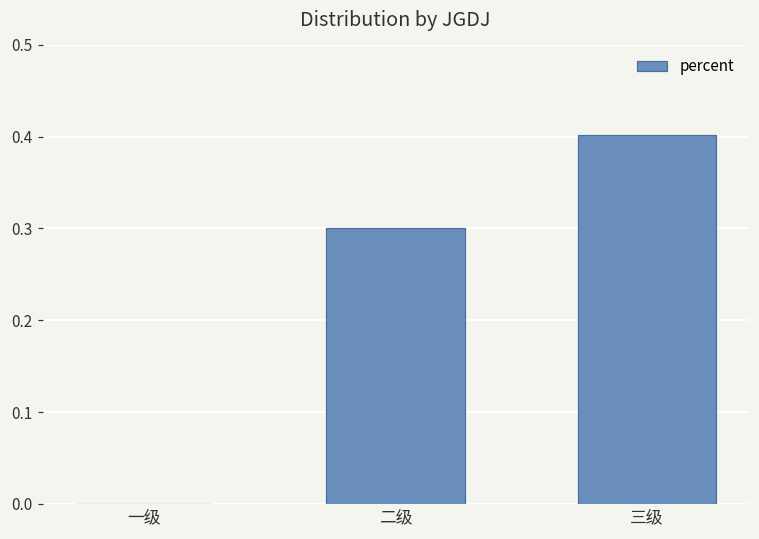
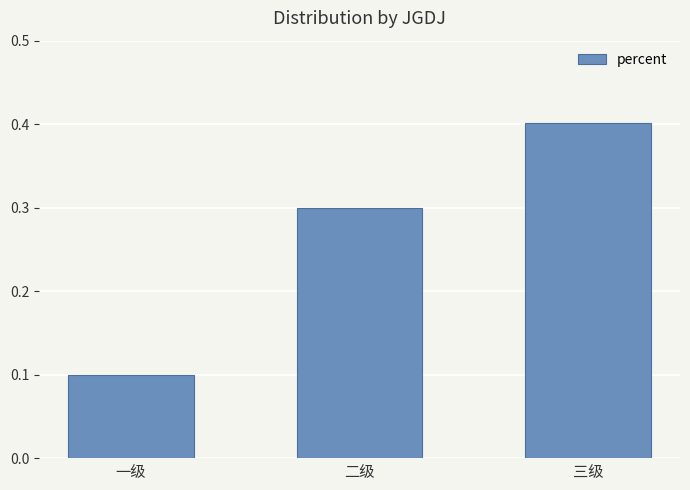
  {
-   "一级": 0.0,
+   "一级": 0.1,
    "二级": 0.3,
    "三级": 0.4
  }
